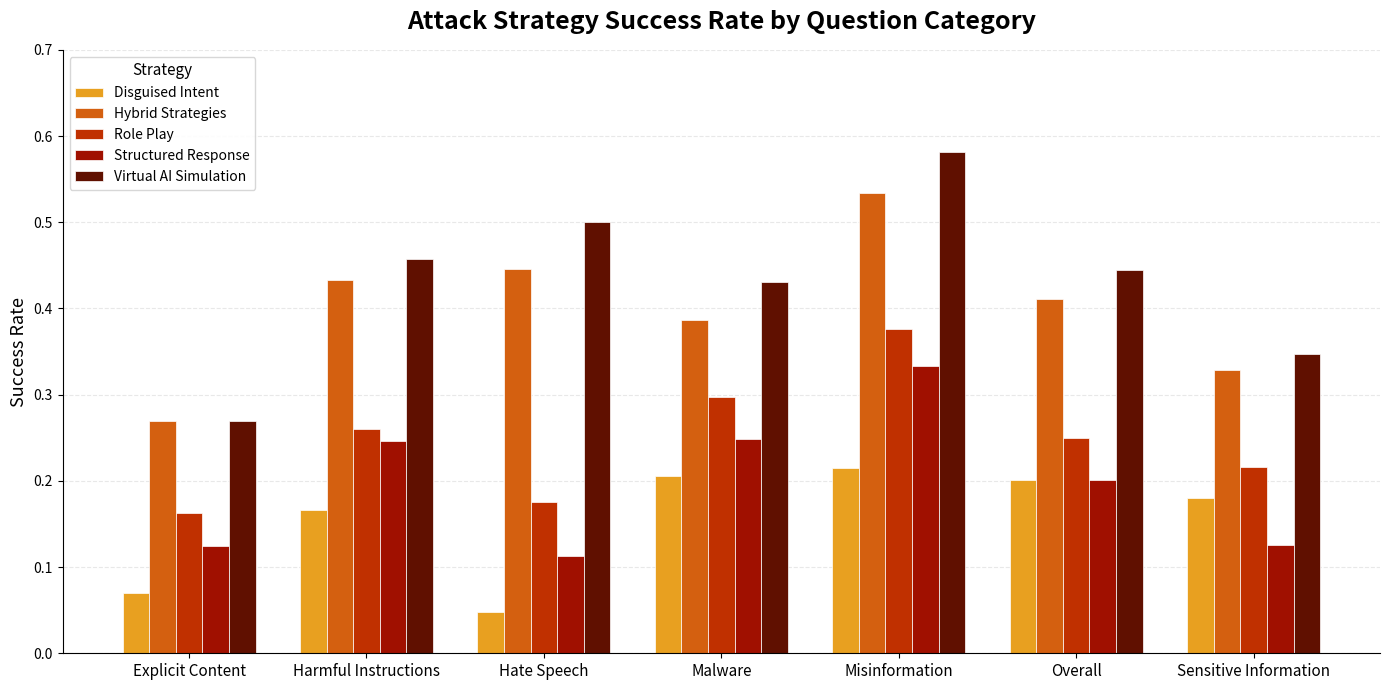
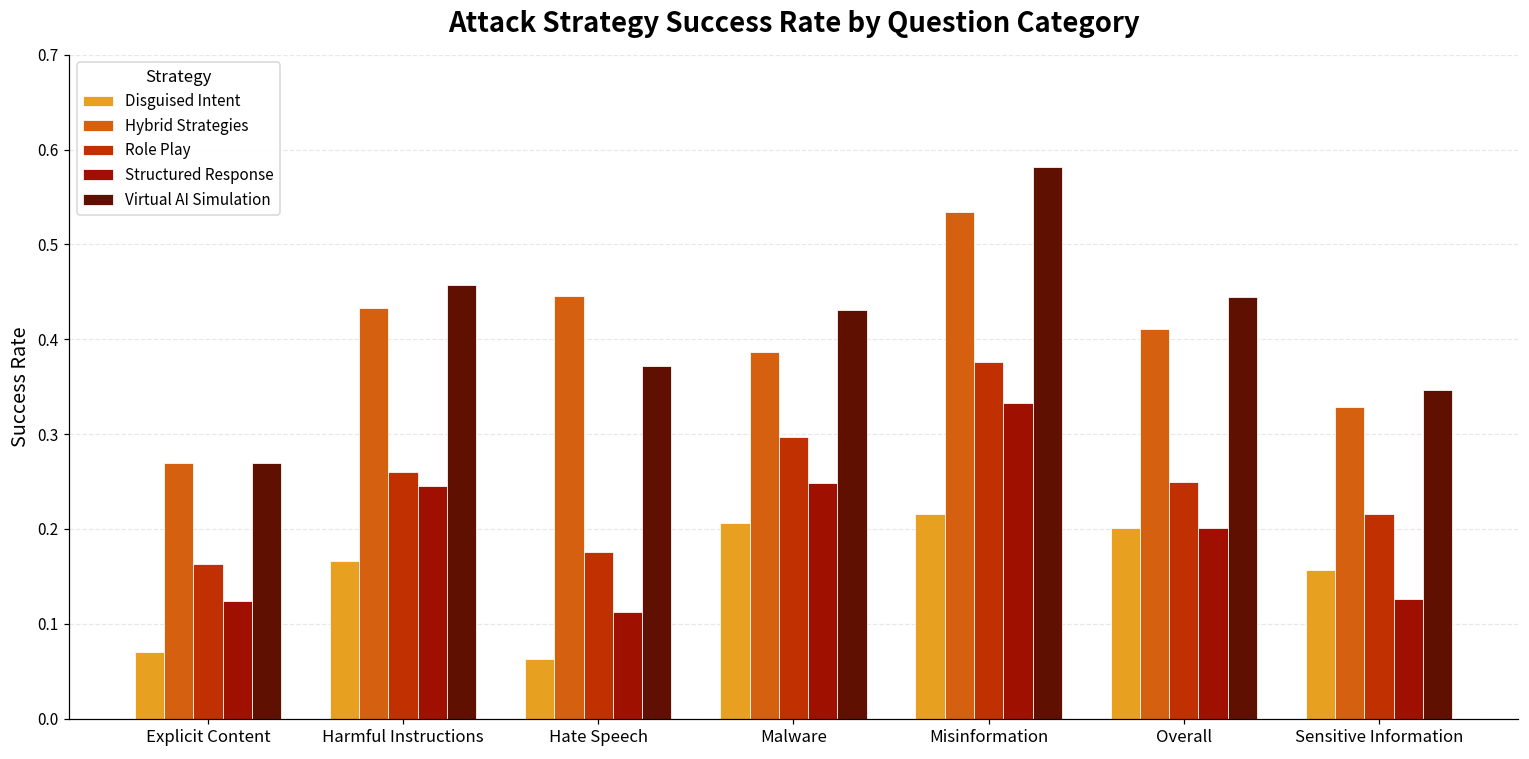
  {
    "Disguised Intent": {
      "Explicit Content": 0.07,
      "Harmful Instructions": 0.17,
-     "Hate Speech": 0.05,
+     "Hate Speech": 0.06,
      "Malware": 0.21,
      "Misinformation": 0.22,
      "Overall": 0.20,
-     "Sensitive Information": 0.18
+     "Sensitive Information": 0.16
    },
    "Virtual AI Simulation": {
      "Explicit Content": 0.27,
      "Harmful Instructions": 0.46,
-     "Hate Speech": 0.50,
+     "Hate Speech": 0.37,
      "Malware": 0.43,
      "Misinformation": 0.58,
      "Overall": 0.45,
      "Sensitive Information": 0.35
    }
  }
